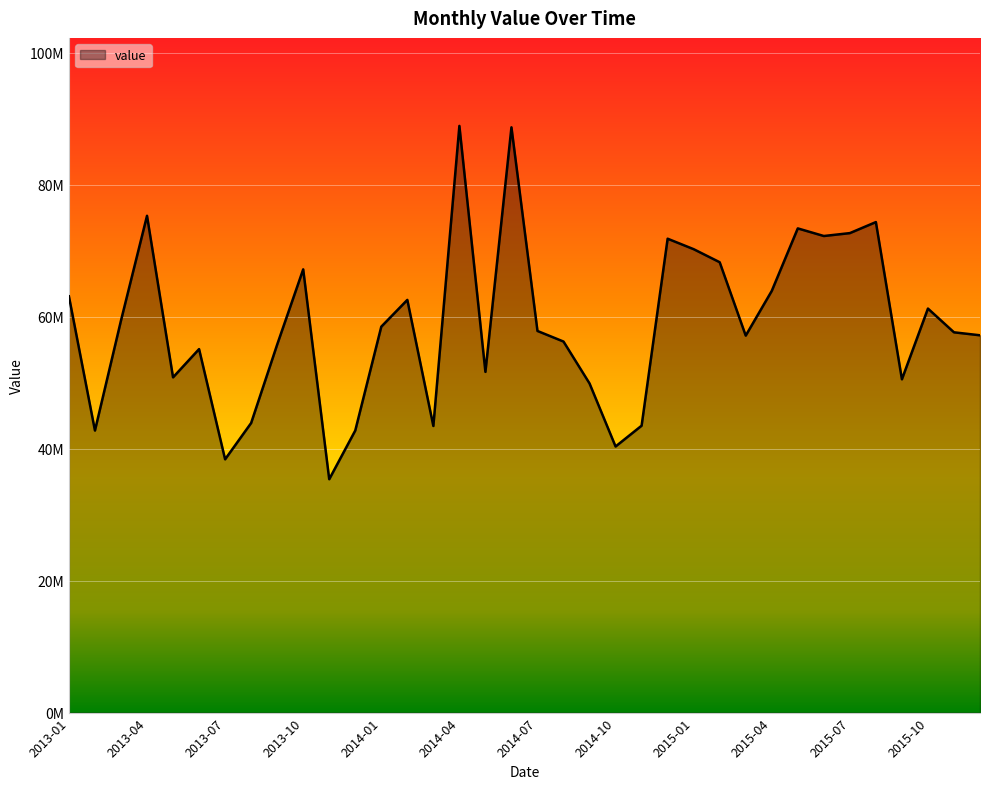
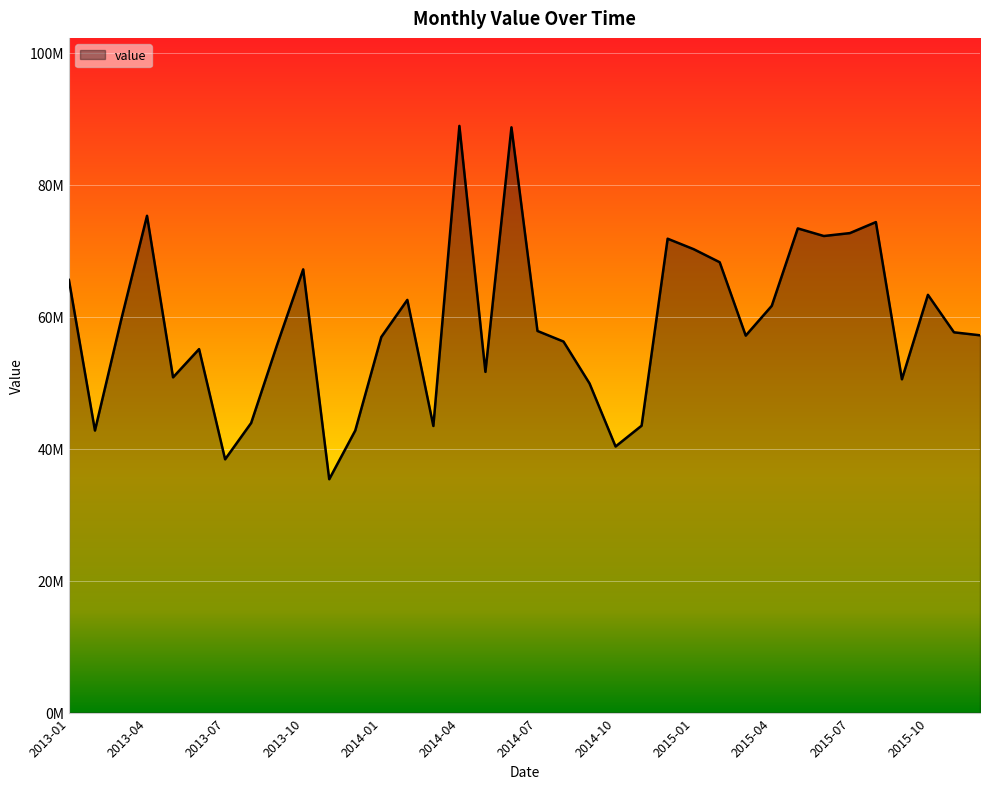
  {
-   "2013-01": 63000000,
+   "2013-01": 66000000,
    "2013-04": 75000000,
    "2013-07": 38000000,
    "2013-10": 67000000,
-   "2014-01": 58000000,
+   "2014-01": 57000000,
    "2014-04": 89000000,
    "2014-07": 58000000,
    "2014-10": 40000000,
    "2015-01": 70000000,
-   "2015-04": 64000000,
+   "2015-04": 62000000,
    "2015-07": 73000000,
-   "2015-10": 61000000
+   "2015-10": 63000000
  }
